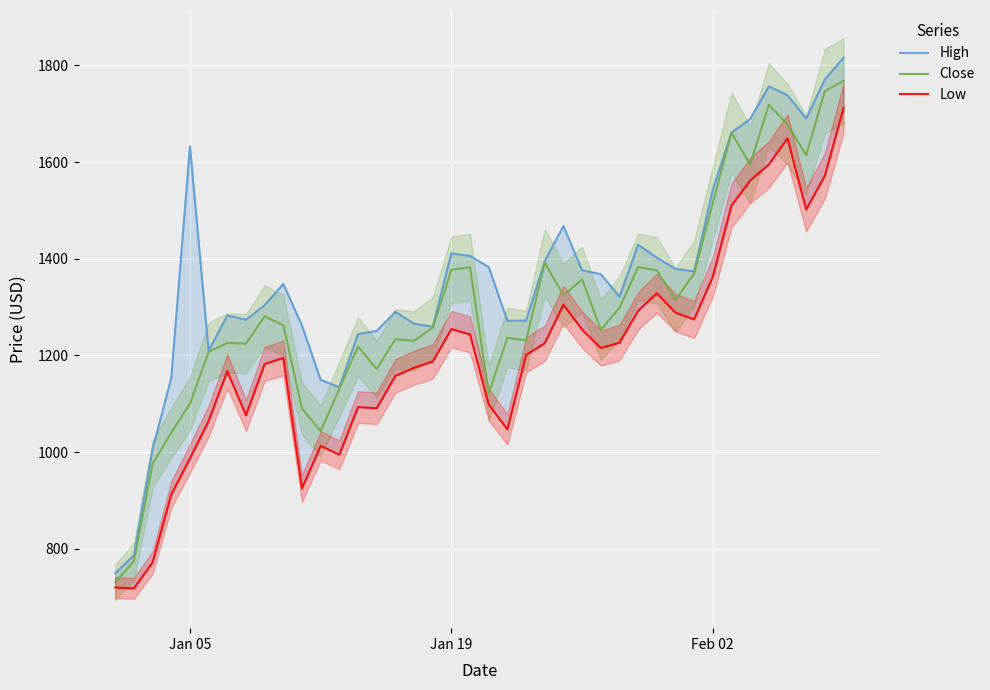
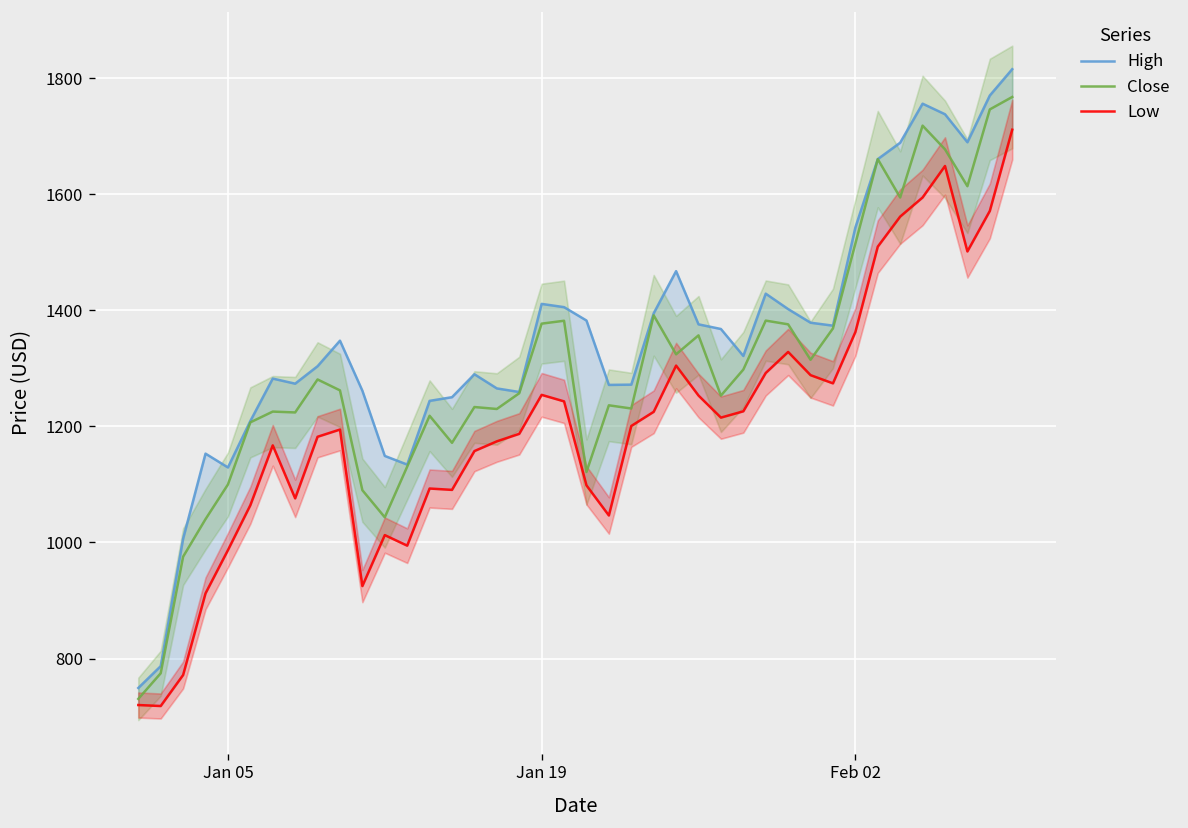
  {
    "High": {
-     "Jan 05": 1630,
+     "Jan 05": 1130,
      "Jan 19": 1410,
      "Feb 02": 1540
    }
  }
